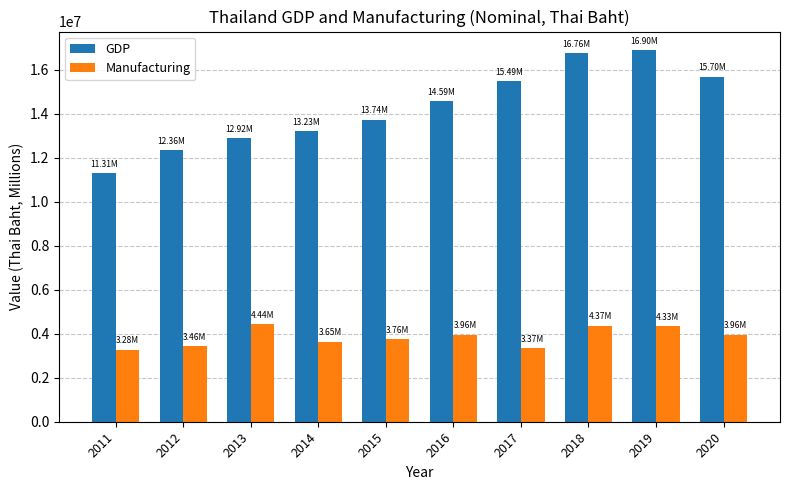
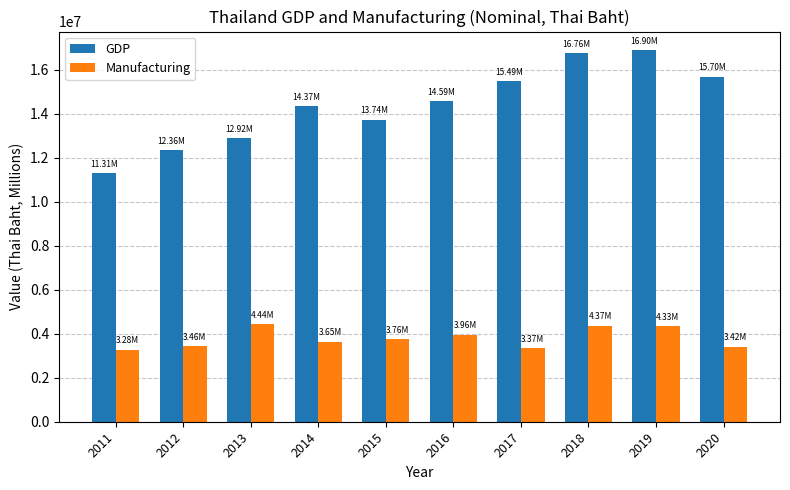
  {
    "GDP": {
      "2011": "11.31M",
      "2012": "12.36M",
      "2013": "12.92M",
-     "2014": "13.23M",
+     "2014": "14.37M",
      "2015": "13.74M",
      "2016": "14.59M",
      "2017": "15.49M",
      "2018": "16.76M",
      "2019": "16.90M",
      "2020": "15.70M"
    },
    "Manufacturing": {
      "2011": "3.28M",
      "2012": "3.46M",
      "2013": "4.44M",
      "2014": "3.65M",
      "2015": "3.76M",
      "2016": "3.96M",
      "2017": "3.37M",
      "2018": "4.37M",
      "2019": "4.33M",
-     "2020": "3.96M"
+     "2020": "3.42M"
    }
  }
